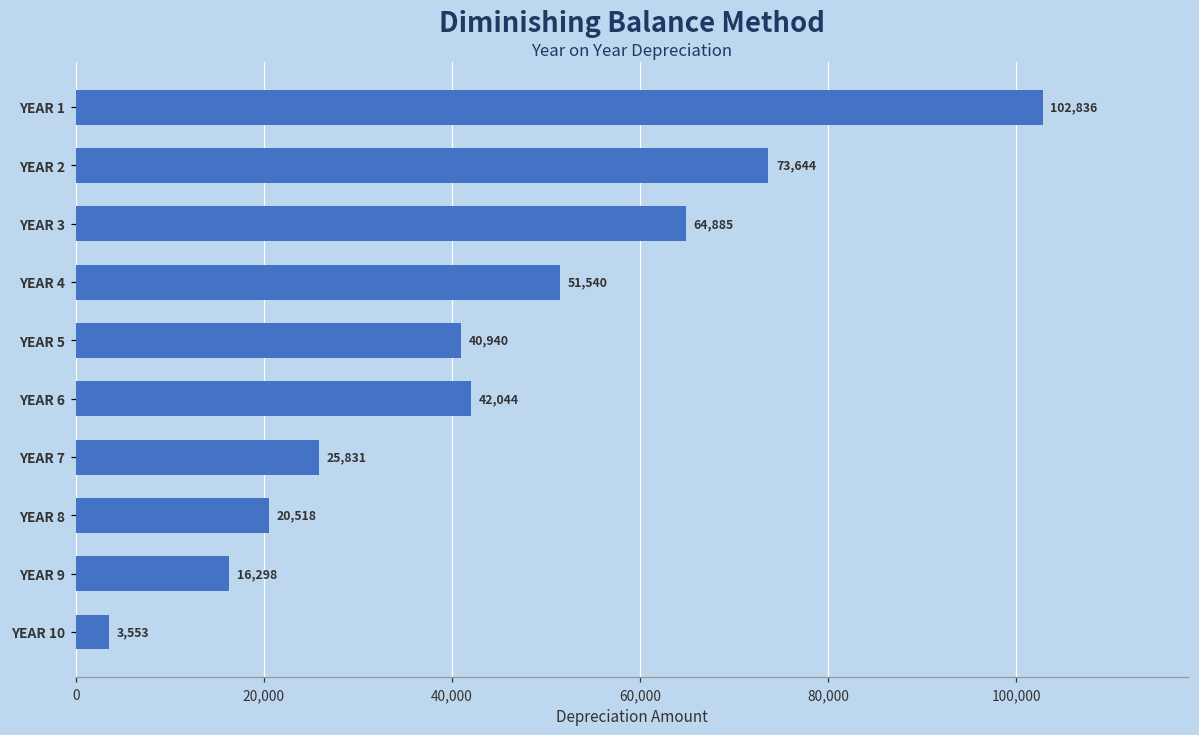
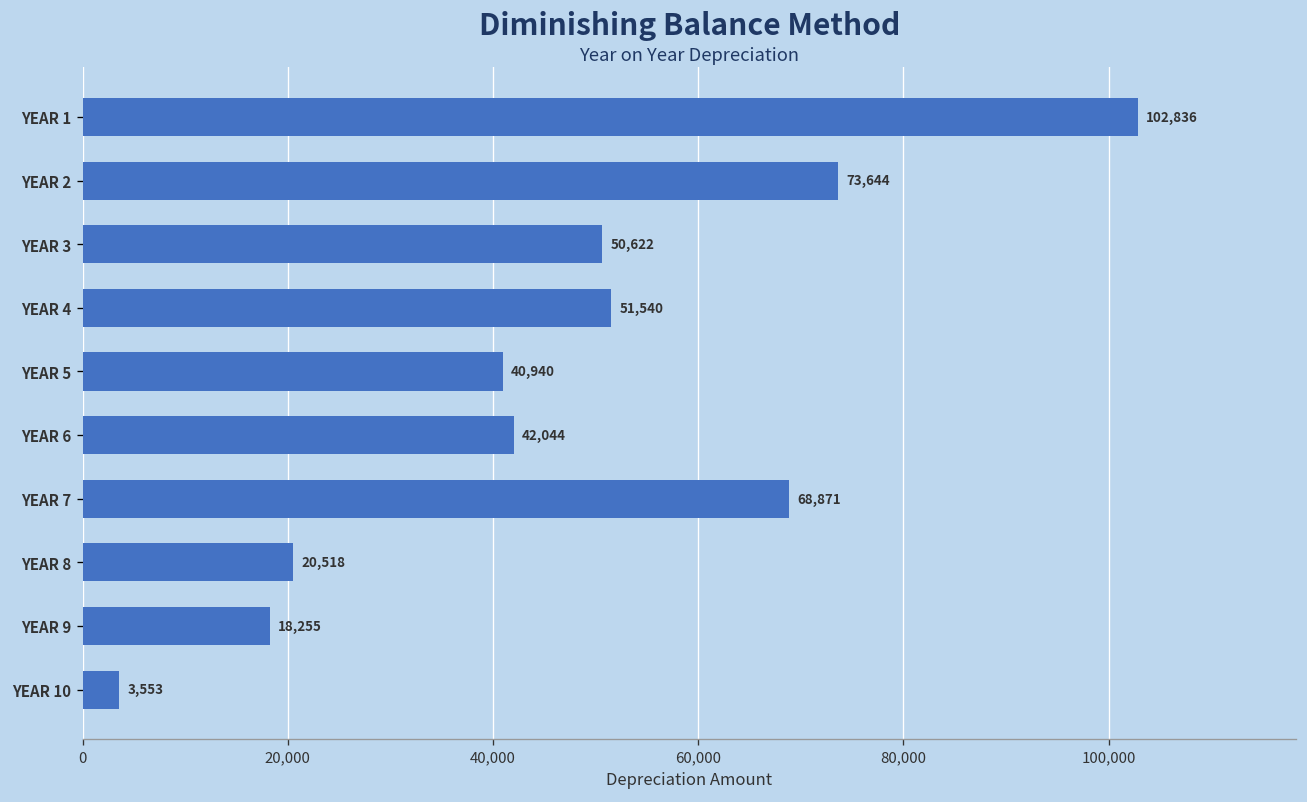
  {
    "YEAR 1": "102,836",
    "YEAR 2": "73,644",
-   "YEAR 3": "64,885",
+   "YEAR 3": "50,622",
    "YEAR 4": "51,540",
    "YEAR 5": "40,940",
    "YEAR 6": "42,044",
-   "YEAR 7": "25,831",
+   "YEAR 7": "68,871",
    "YEAR 8": "20,518",
-   "YEAR 9": "16,298",
+   "YEAR 9": "18,255",
    "YEAR 10": "3,553"
  }
